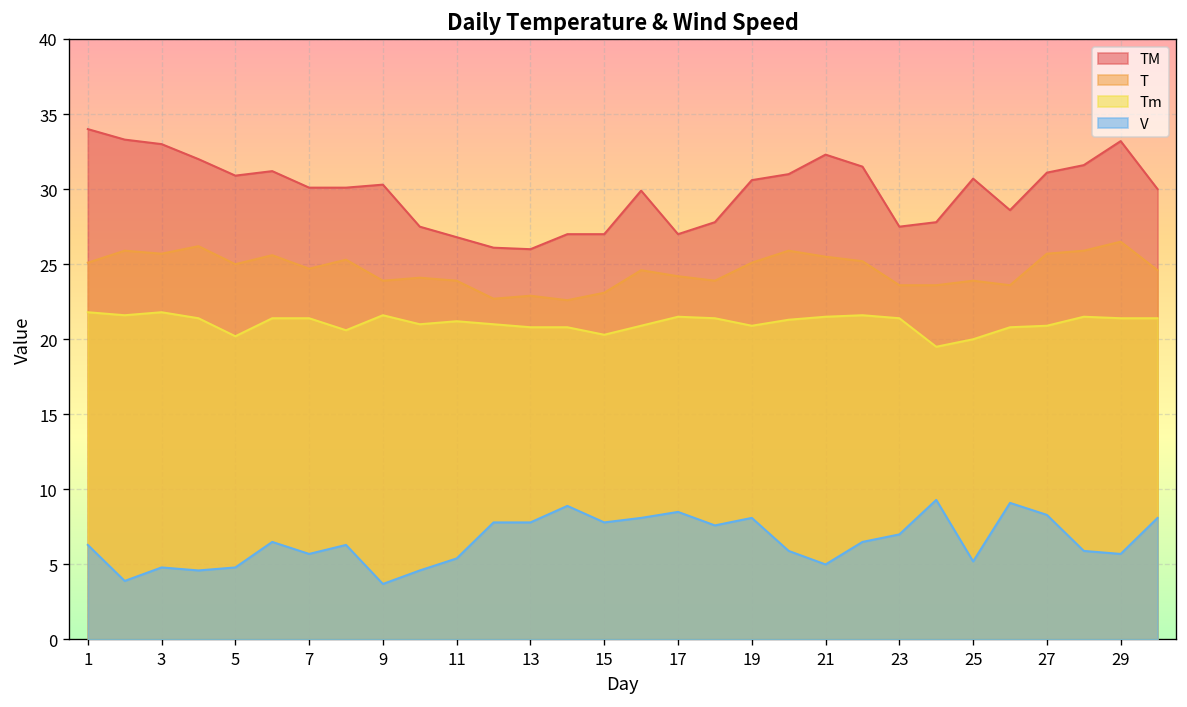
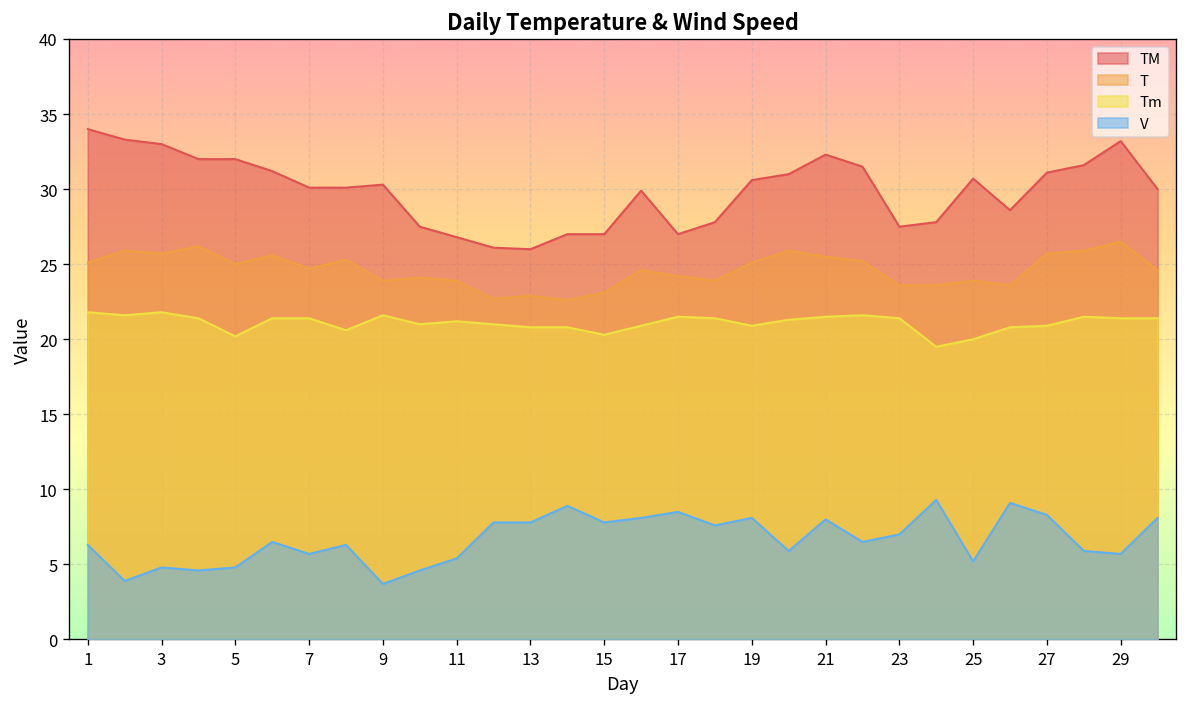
  {
    "TM": {
      "1": 34.0,
      "3": 33.0,
-     "5": 30.9,
+     "5": 32.0,
      "7": 30.1,
      "9": 30.3,
      "11": 26.8,
      "13": 26.0,
      "15": 27.0,
      "17": 27.0,
      "19": 30.6,
      "21": 32.3,
      "23": 27.5,
      "25": 30.7,
      "27": 31.1
    },
    "V": {
      "1": 6.3,
      "3": 4.8,
      "5": 4.8,
      "7": 5.7,
      "9": 3.7,
      "11": 5.4,
      "13": 7.8,
      "15": 7.8,
      "17": 8.5,
      "19": 8,
-     "21": 5,
+     "21": 8,
      "23": 7,
      "25": 5.2,
      "27": 8.3,
      "29": 5.7
    }
  }
